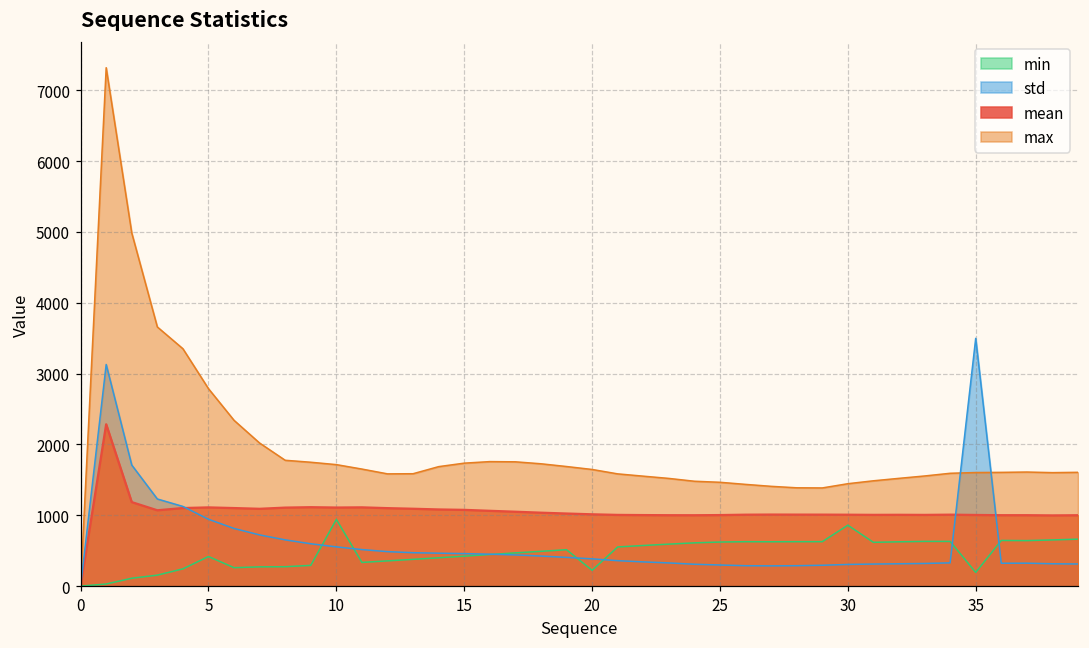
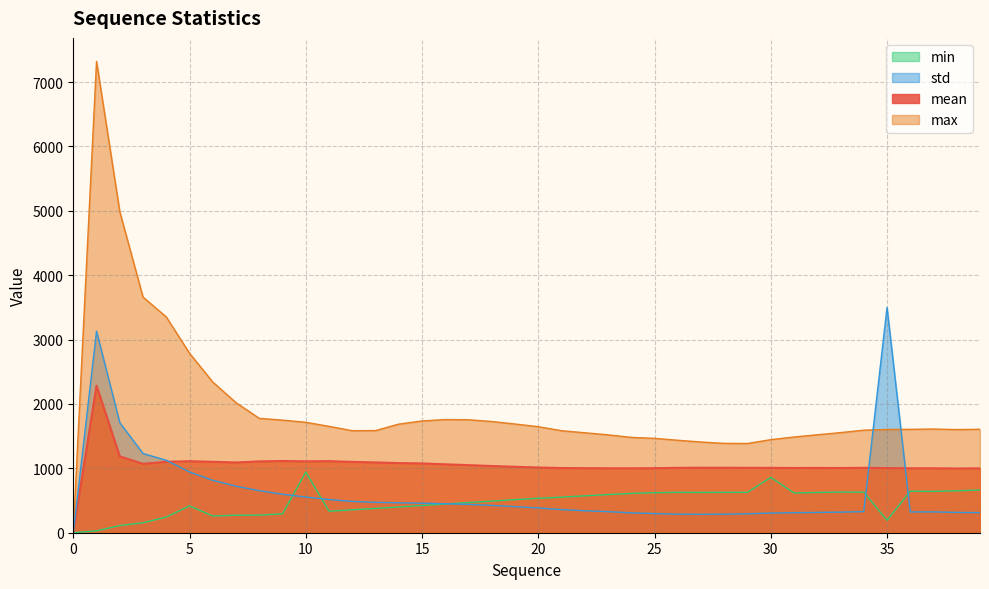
  {
    "min": {
      "5": 400,
      "10": 900,
-     "20": 200,
+     "20": 500,
      "25": 600,
      "30": 900,
      "35": 200
    },
    "std": {
      "5": 900,
      "10": 600,
      "20": 400,
      "25": 300,
      "30": 300,
      "35": 3500
    }
  }
